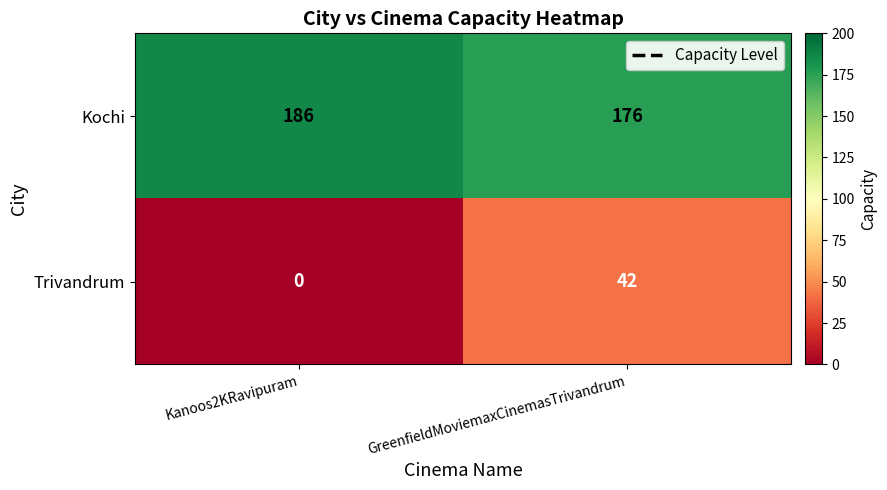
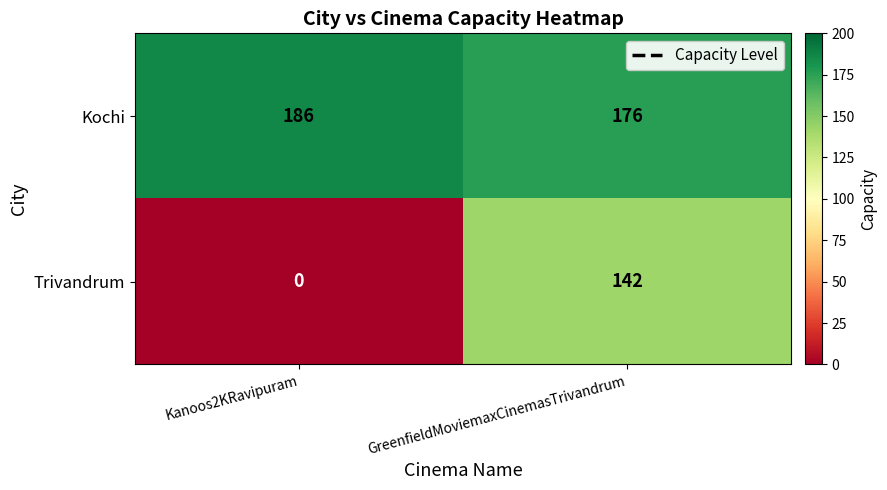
  {
    "Kochi": {
      "Kanoos2KRavipuram": 186,
      "GreenfieldMoviemaxCinemasTrivandrum": 176
    },
    "Trivandrum": {
      "Kanoos2KRavipuram": 0,
-     "GreenfieldMoviemaxCinemasTrivandrum": 42
+     "GreenfieldMoviemaxCinemasTrivandrum": 142
    }
  }
